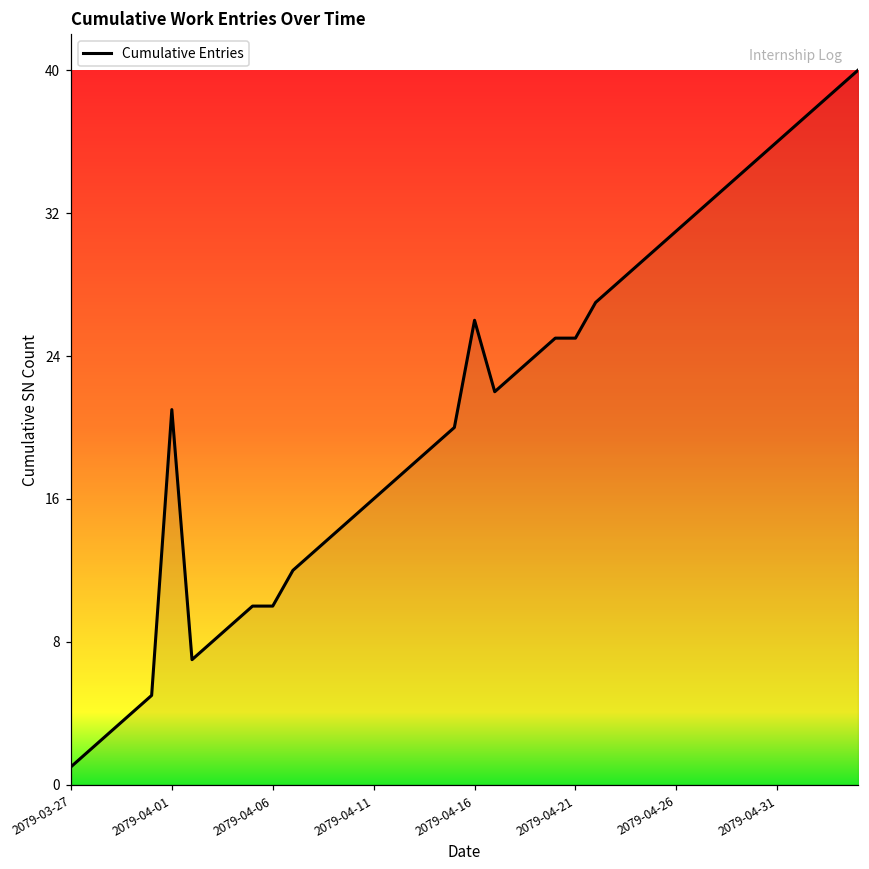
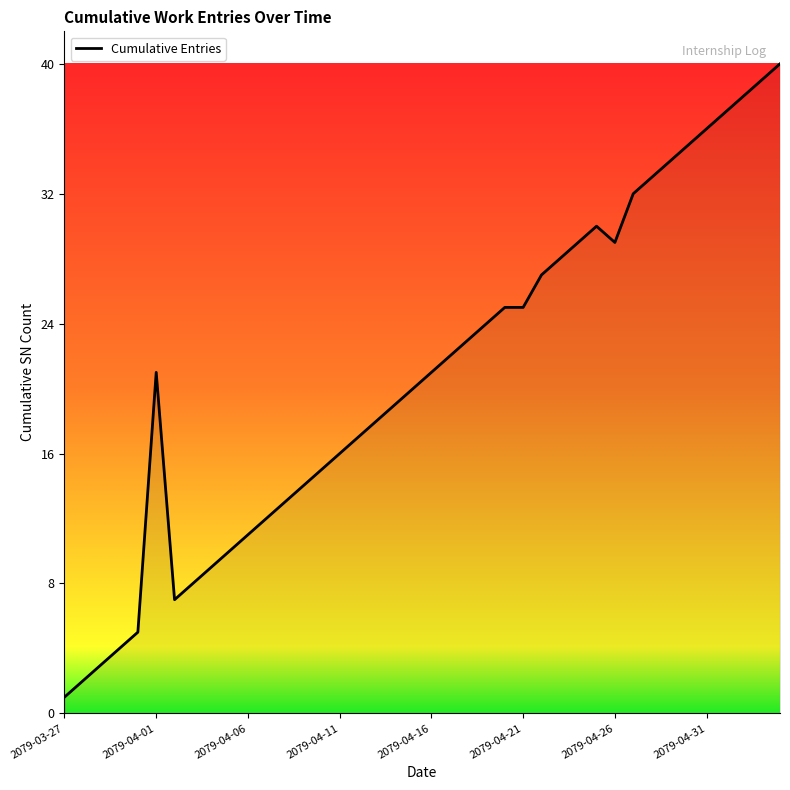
  {
    "2079-03-27": 1,
    "2079-04-01": 21,
-   "2079-04-06": 10,
+   "2079-04-06": 11,
    "2079-04-11": 16,
-   "2079-04-16": 26,
+   "2079-04-16": 21,
    "2079-04-21": 25,
-   "2079-04-26": 31,
+   "2079-04-26": 29,
    "2079-04-31": 36
  }
